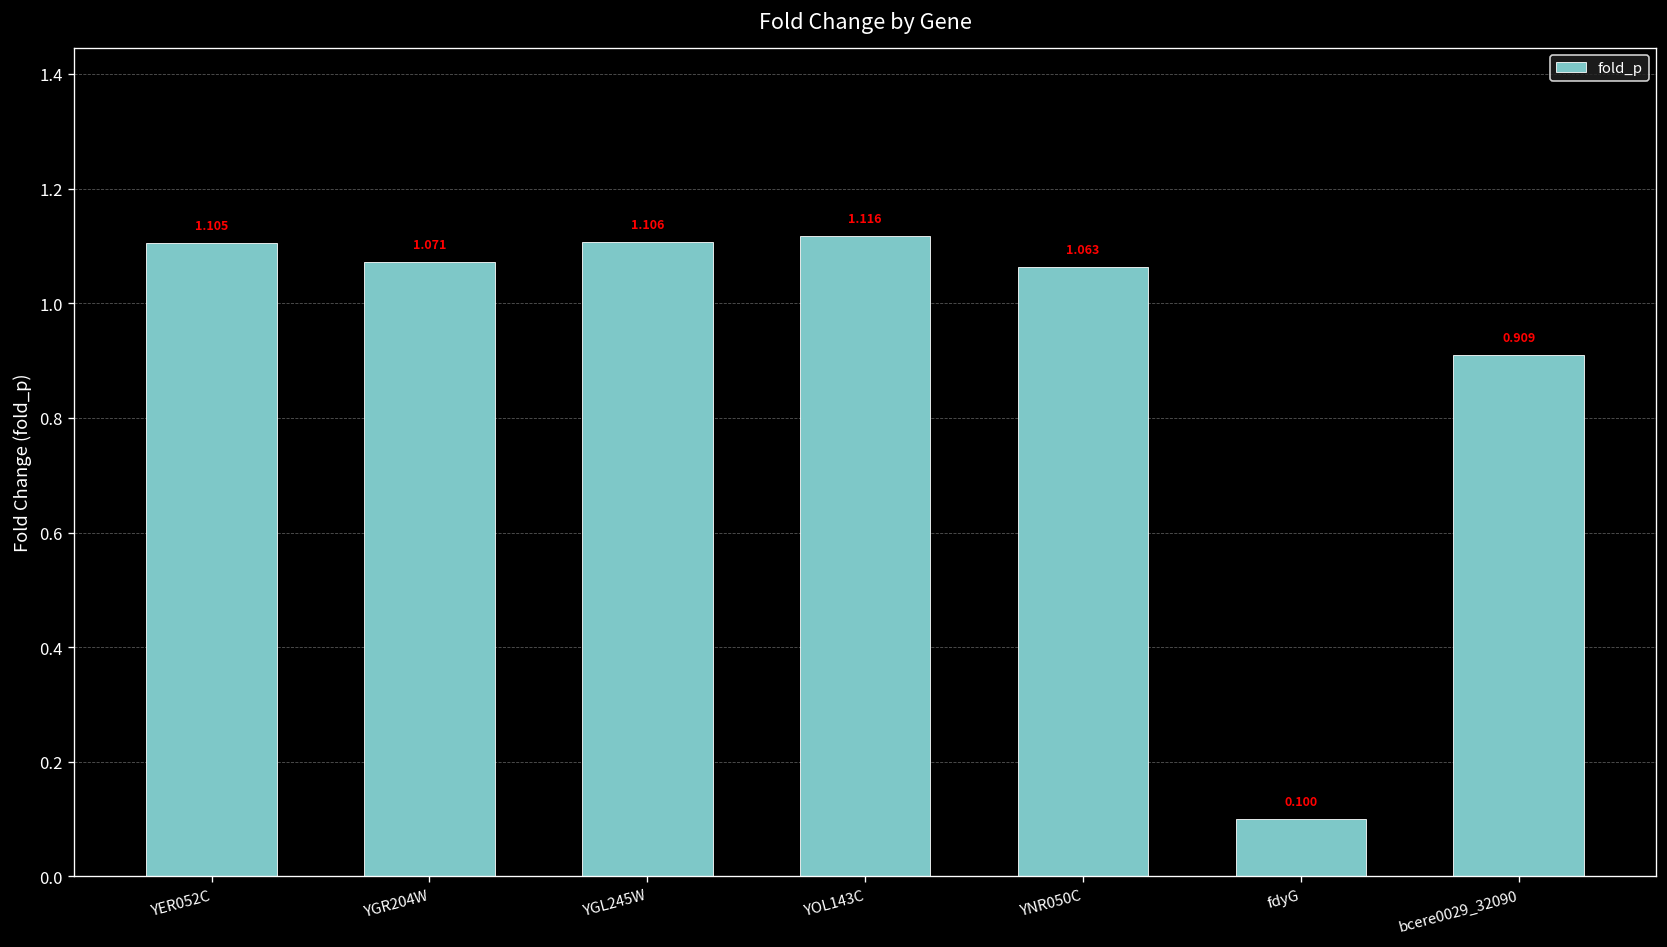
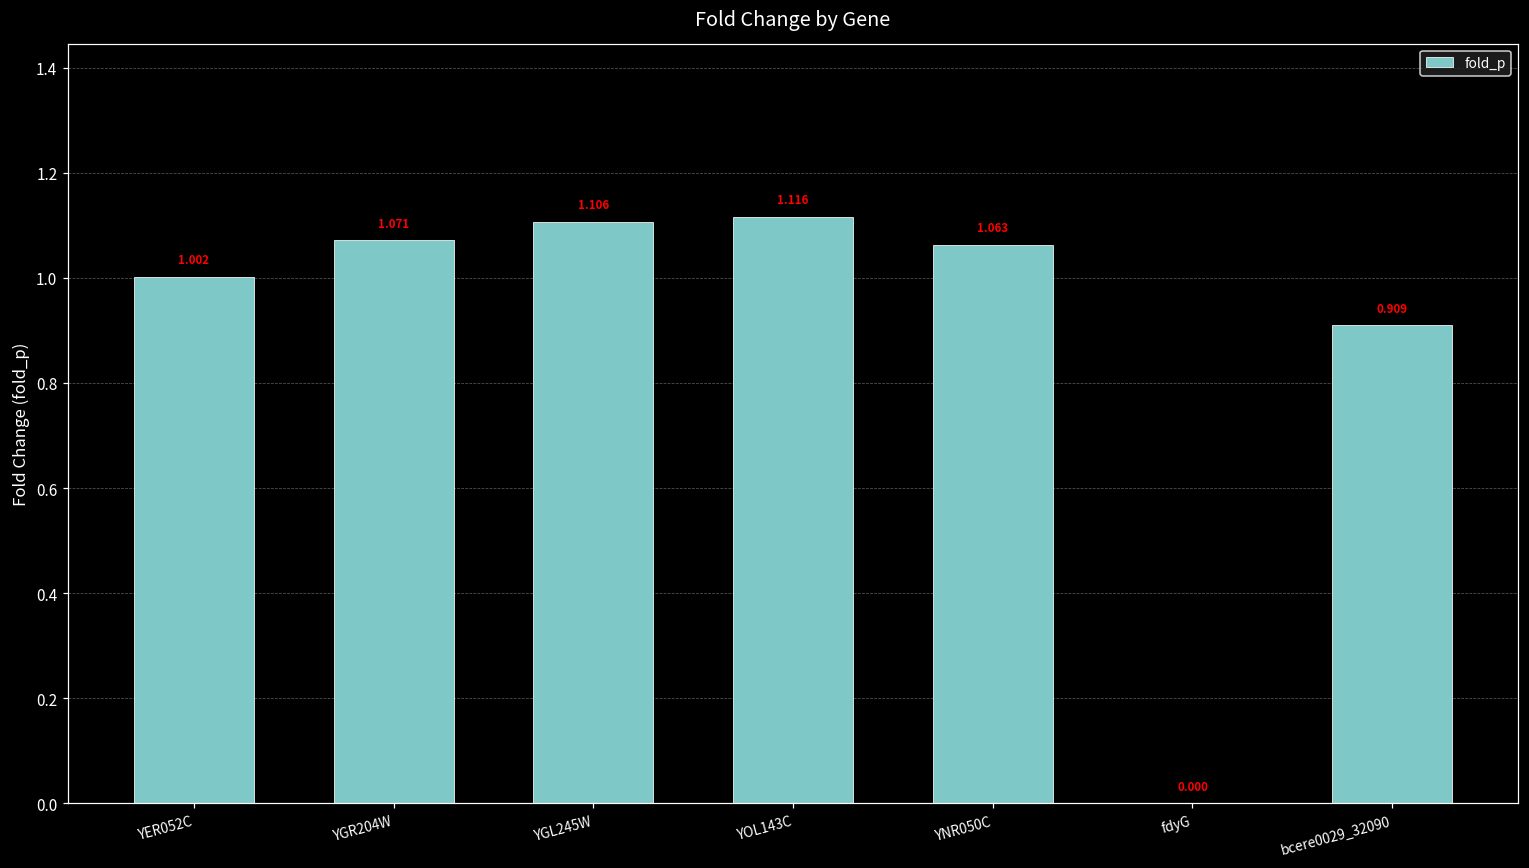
  {
-   "YER052C": 1.105,
+   "YER052C": 1.002,
    "YGR204W": 1.071,
    "YGL245W": 1.106,
    "YOL143C": 1.116,
    "YNR050C": 1.063,
-   "fdyG": 0.100,
+   "fdyG": 0.000,
    "bcere0029_32090": 0.909
  }
